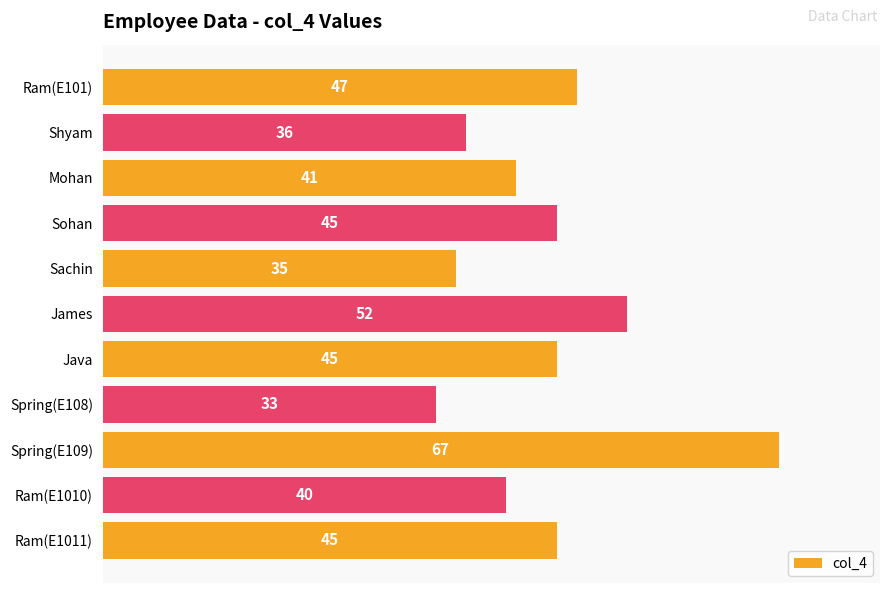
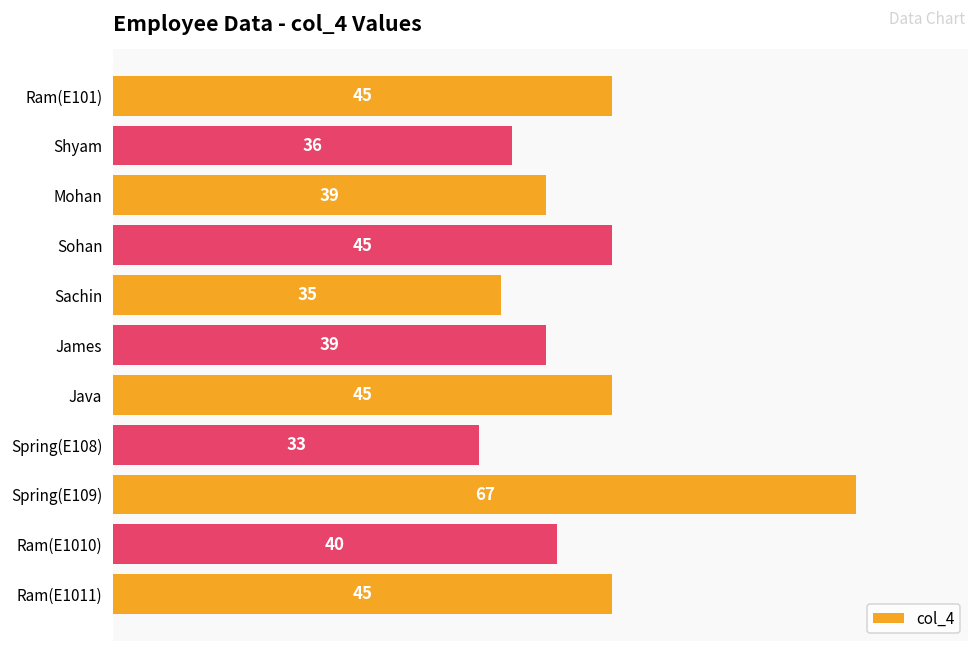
  {
-   "Ram(E101)": 47,
+   "Ram(E101)": 45,
    "Shyam": 36,
-   "Mohan": 41,
+   "Mohan": 39,
    "Sohan": 45,
    "Sachin": 35,
-   "James": 52,
+   "James": 39,
    "Java": 45,
    "Spring(E108)": 33,
    "Spring(E109)": 67,
    "Ram(E1010)": 40,
    "Ram(E1011)": 45
  }
